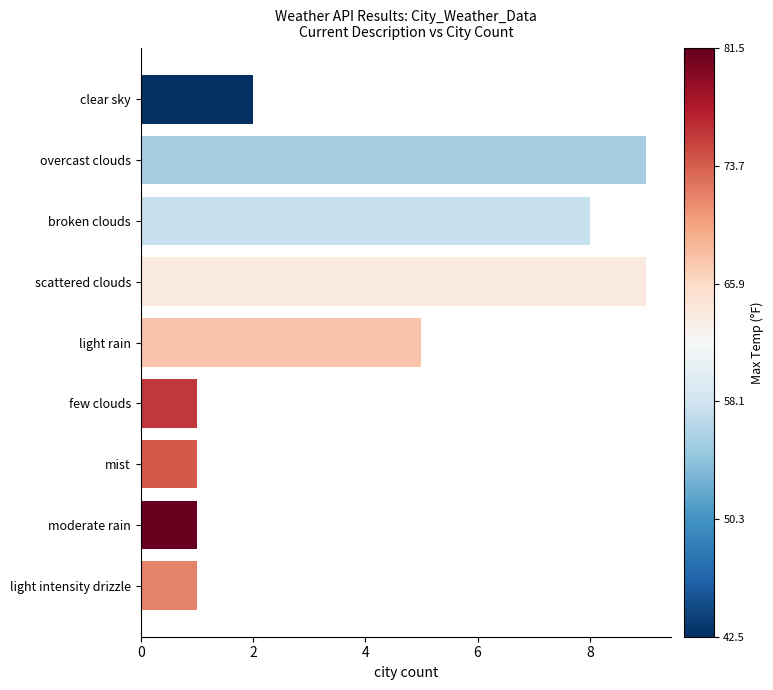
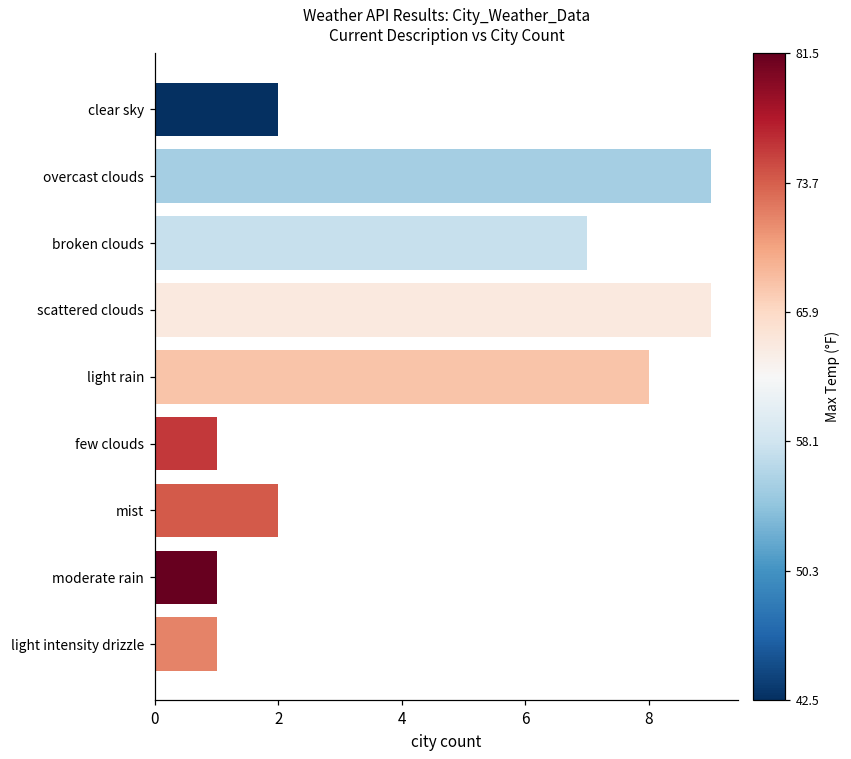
  {
    "clear sky": 2,
    "overcast clouds": 9,
-   "broken clouds": 8,
+   "broken clouds": 7,
    "scattered clouds": 9,
-   "light rain": 5,
+   "light rain": 8,
    "few clouds": 1,
-   "mist": 1,
+   "mist": 2,
    "moderate rain": 1,
    "light intensity drizzle": 1
  }
